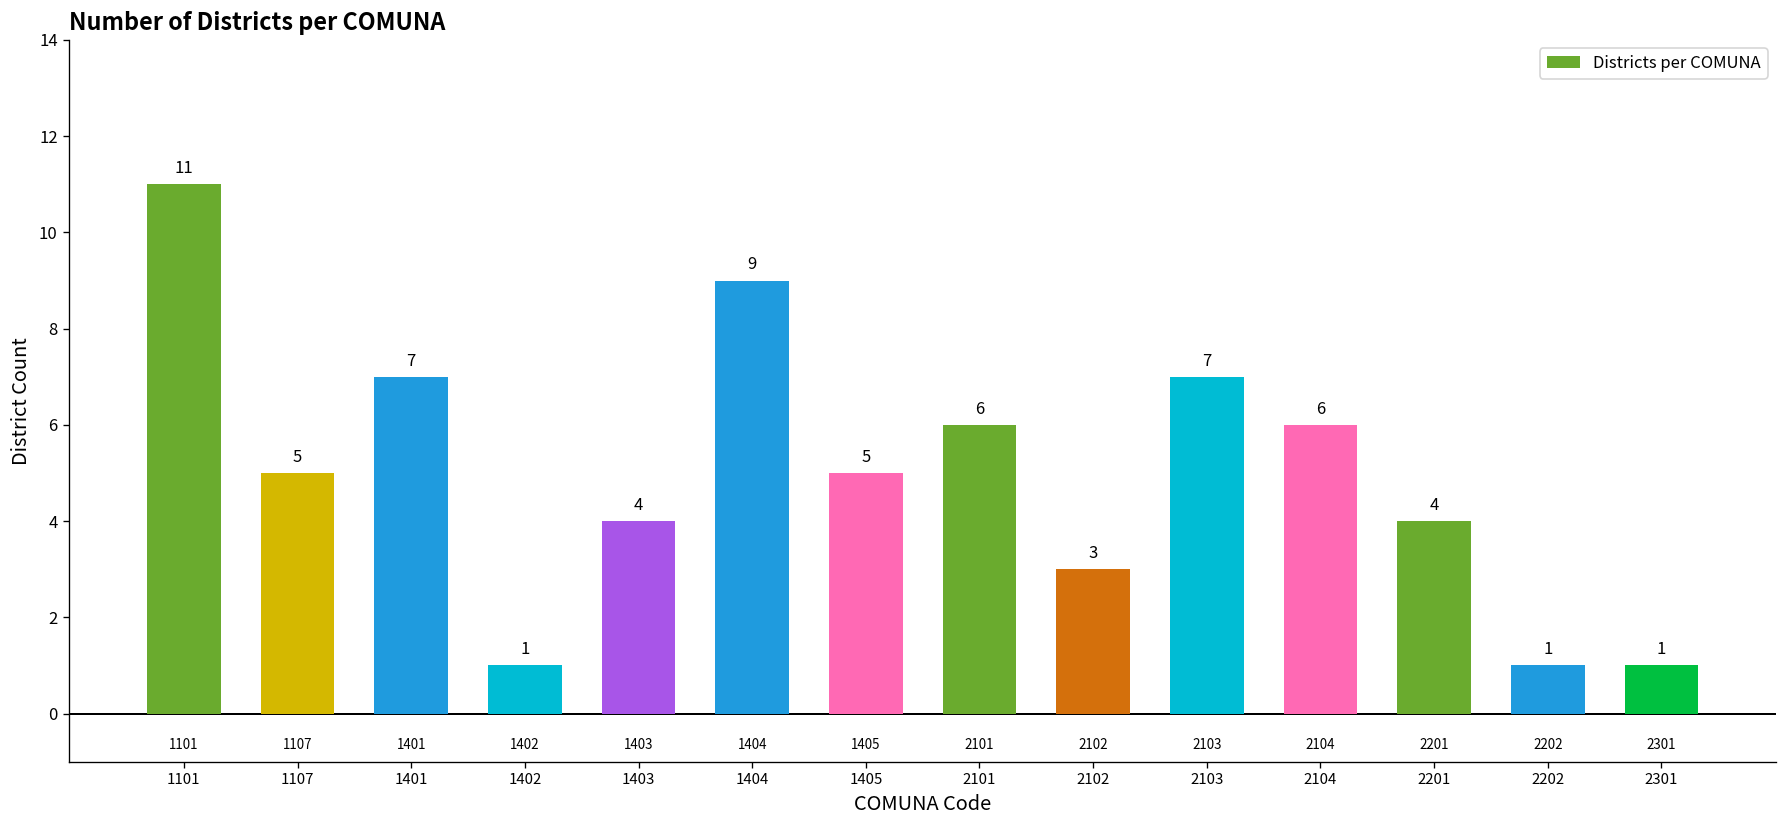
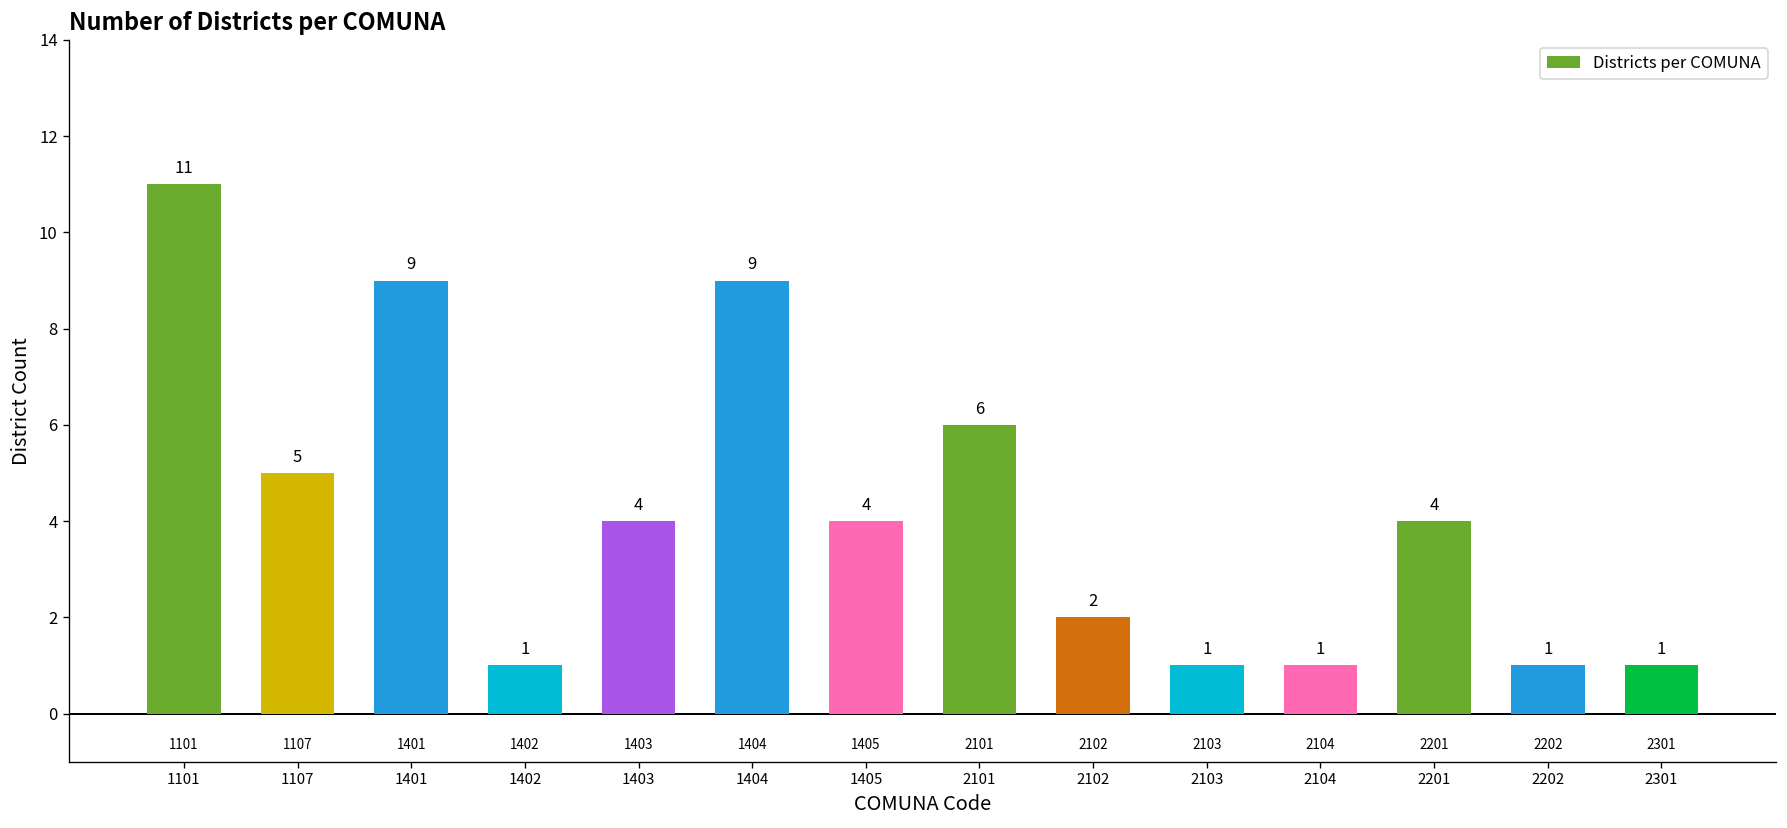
  {
    "1101": 11,
    "1107": 5,
-   "1401": 7,
+   "1401": 9,
    "1402": 1,
    "1403": 4,
    "1404": 9,
-   "1405": 5,
+   "1405": 4,
    "2101": 6,
-   "2102": 3,
-   "2103": 7,
-   "2104": 6,
+   "2102": 2,
+   "2103": 1,
+   "2104": 1,
    "2201": 4,
    "2202": 1,
    "2301": 1
  }
